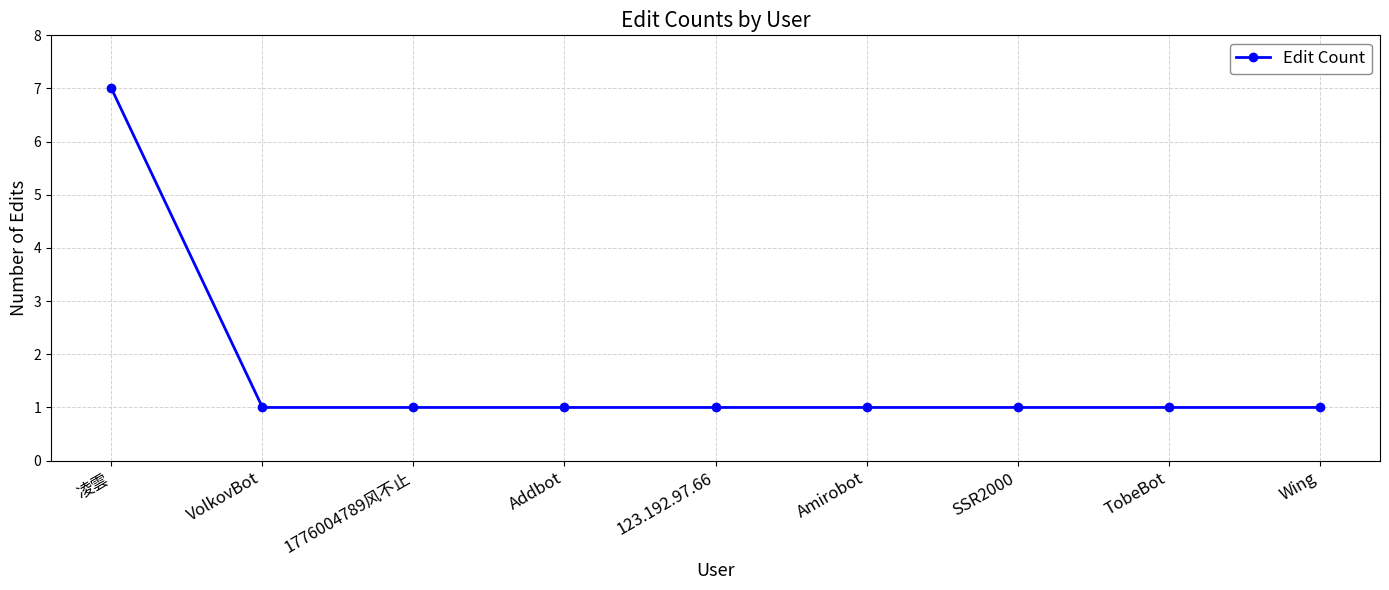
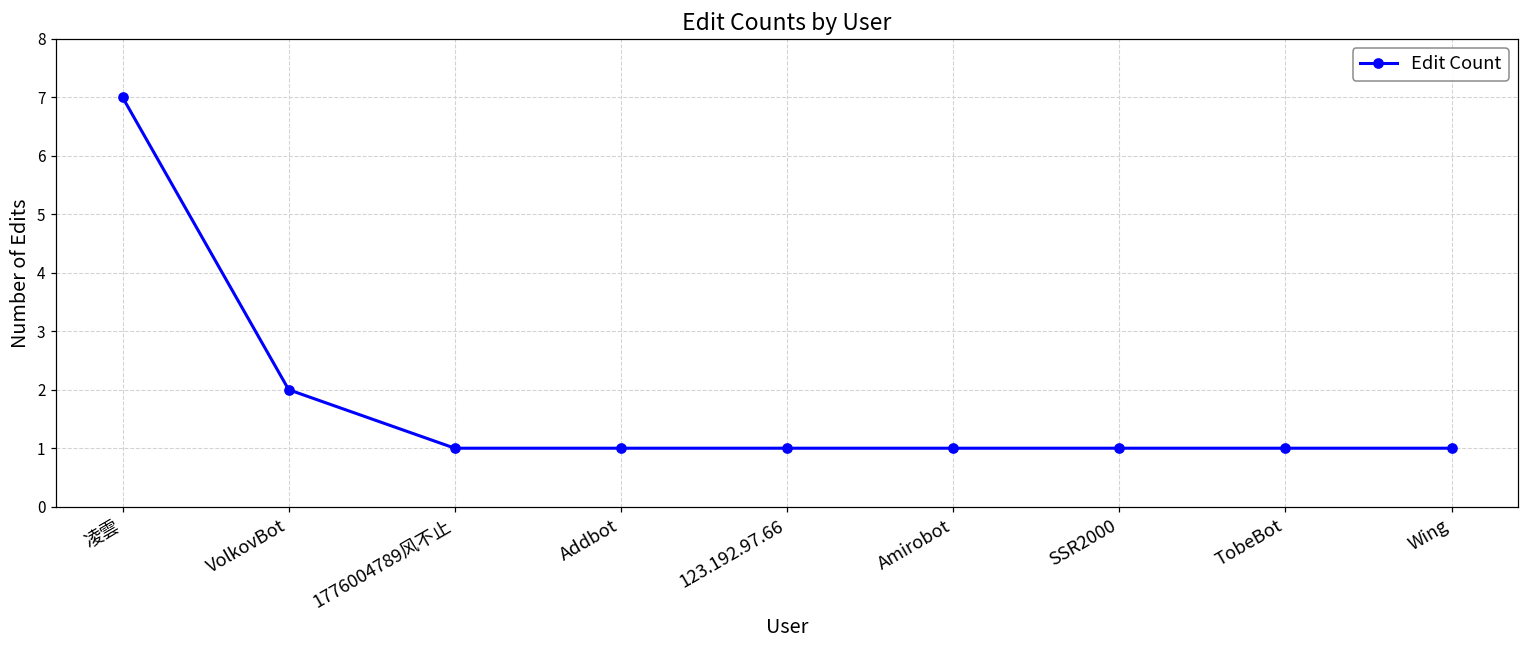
  {
    "凌雲": 7,
-   "VolkovBot": 1,
+   "VolkovBot": 2,
    "1776004789风不止": 1,
    "Addbot": 1,
    "123.192.97.66": 1,
    "Amirobot": 1,
    "SSR2000": 1,
    "TobeBot": 1,
    "Wing": 1
  }
